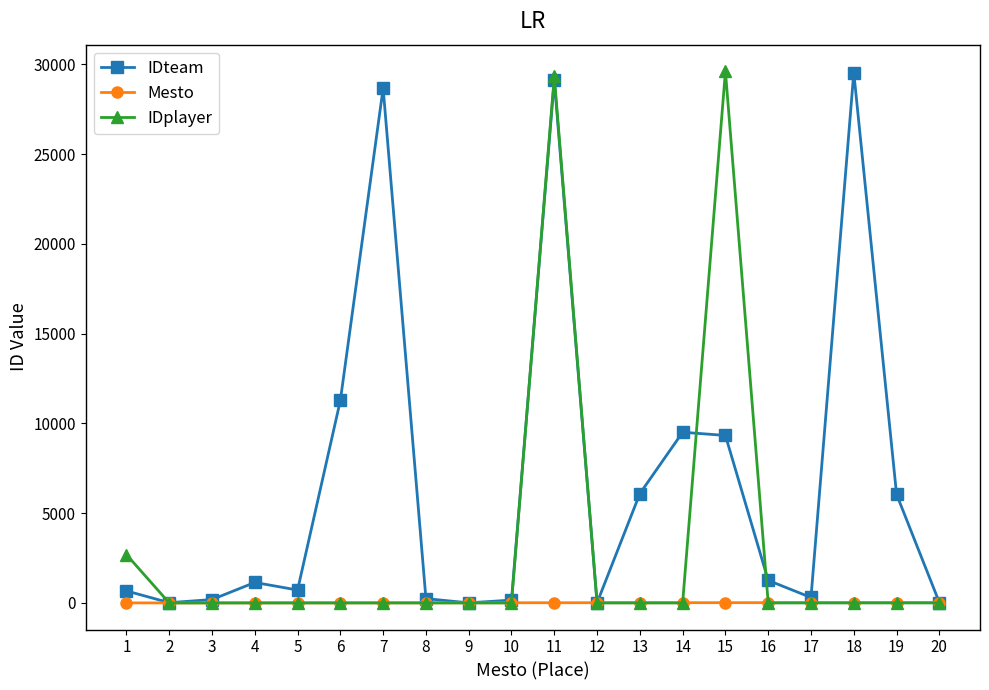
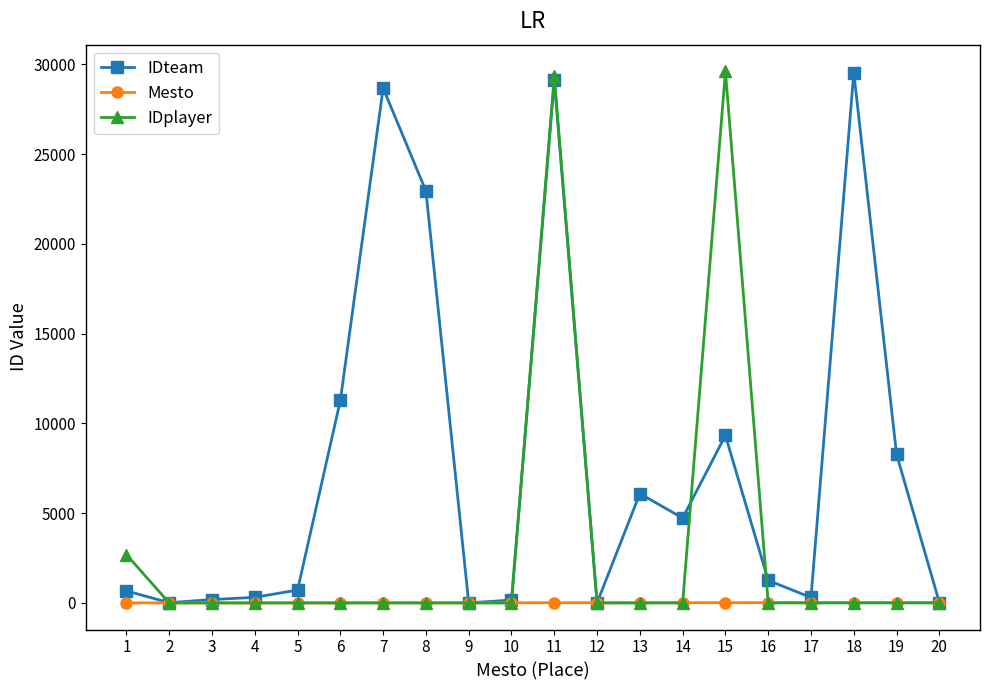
  {
    "IDteam": {
      "1": 700,
      "3": 200,
-     "4": 1100,
+     "4": 300,
      "5": 700,
      "6": 11300,
      "7": 28700,
-     "8": 200,
+     "8": 22900,
      "10": 200,
      "11": 29100,
      "13": 6100,
-     "14": 9500,
+     "14": 4700,
      "15": 9300,
      "16": 1300,
      "17": 300,
      "18": 29500,
-     "19": 6000
+     "19": 8300
    },
    "Mesto": {
      "1": 0,
      "11": 0,
      "15": 0
    },
    "IDplayer": {
      "1": 2700,
      "11": 29300,
      "15": 29600
    }
  }
